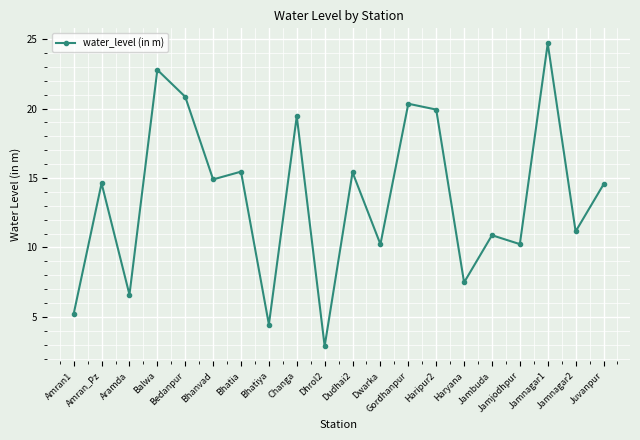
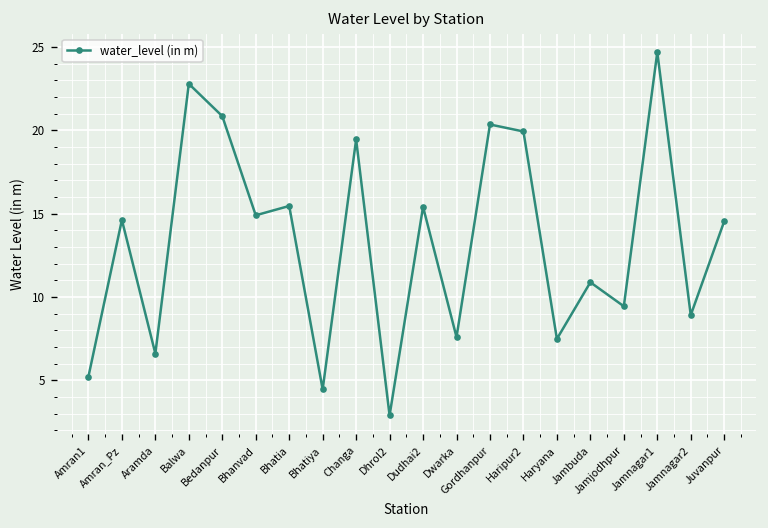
  {
    "Amran1": 5.2,
    "Amran_Pz": 14.6,
    "Aramda": 6.6,
    "Balwa": 22.8,
    "Bedanpur": 20.9,
    "Bhanvad": 14.9,
    "Bhatia": 15.5,
    "Bhatiya": 4.5,
    "Changa": 19.5,
    "Dhrol2": 2.9,
    "Dudhai2": 15.4,
-   "Dwarka": 10.2,
+   "Dwarka": 7.6,
    "Gordhanpur": 20.4,
    "Haripur2": 19.9,
    "Haryana": 7.5,
    "Jambuda": 10.9,
-   "Jamjodhpur": 10.2,
+   "Jamjodhpur": 9.4,
    "Jamnagar1": 24.7,
-   "Jamnagar2": 11.2,
+   "Jamnagar2": 8.9,
    "Juvanpur": 14.5
  }
